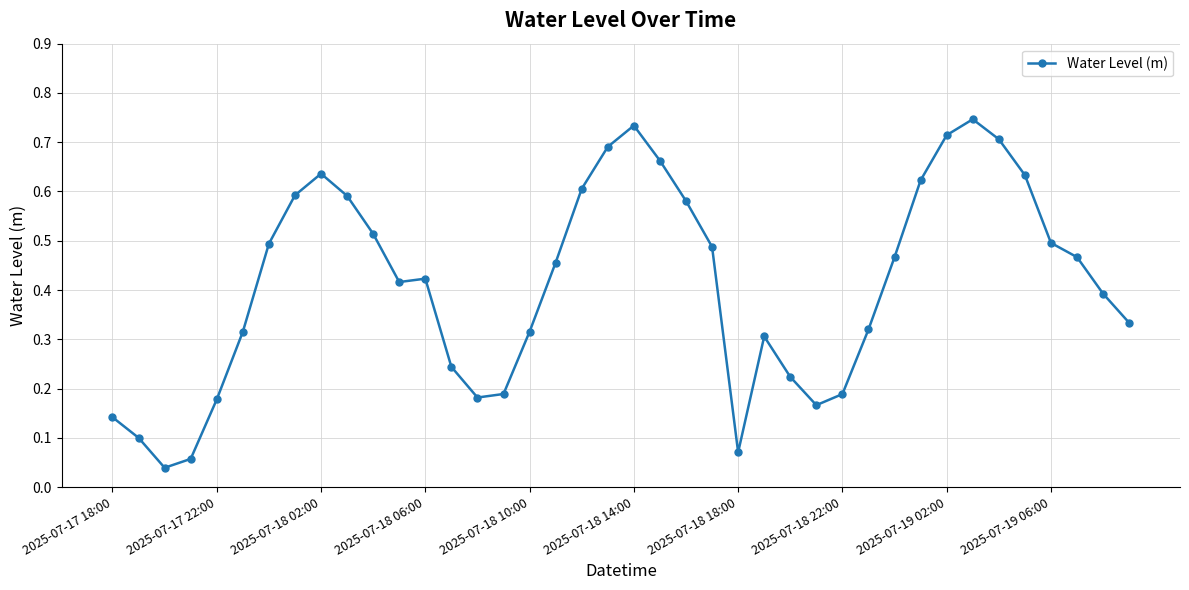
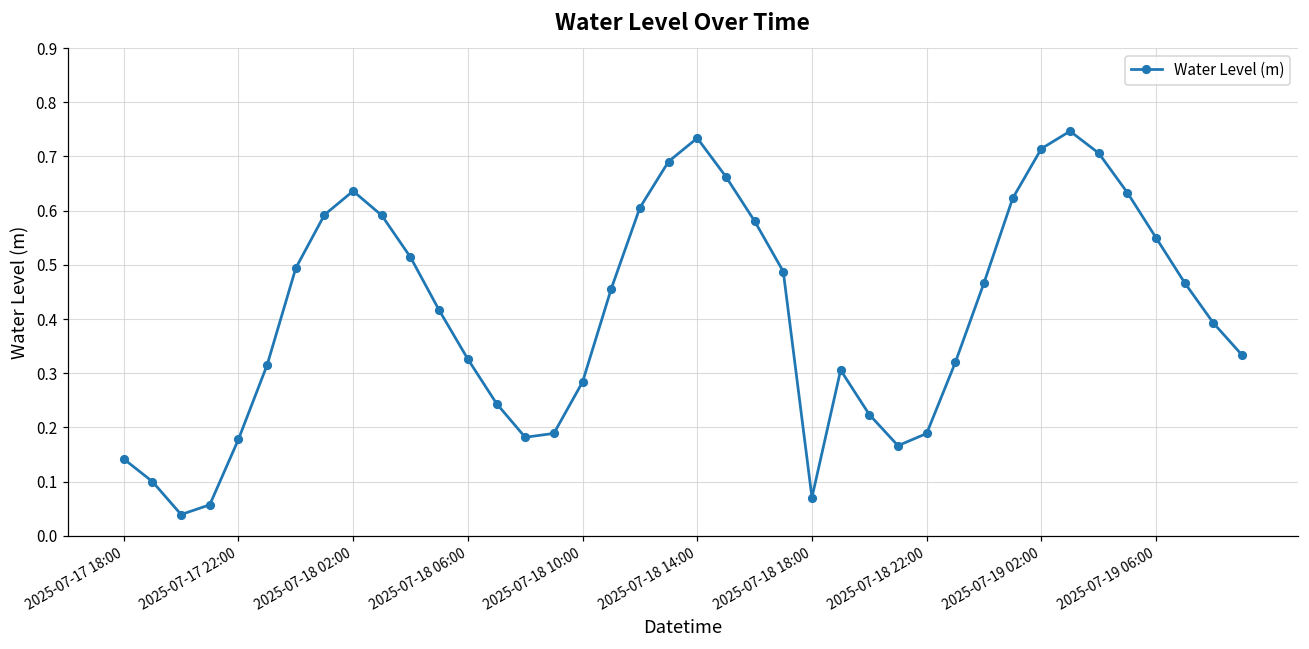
  {
    "2025-07-17 18:00": 0.14,
    "2025-07-17 22:00": 0.18,
    "2025-07-18 02:00": 0.64,
-   "2025-07-18 06:00": 0.42,
-   "2025-07-18 10:00": 0.32,
+   "2025-07-18 06:00": 0.33,
+   "2025-07-18 10:00": 0.28,
    "2025-07-18 14:00": 0.73,
    "2025-07-18 18:00": 0.07,
    "2025-07-18 22:00": 0.19,
    "2025-07-19 02:00": 0.71,
-   "2025-07-19 06:00": 0.50
+   "2025-07-19 06:00": 0.55
  }
